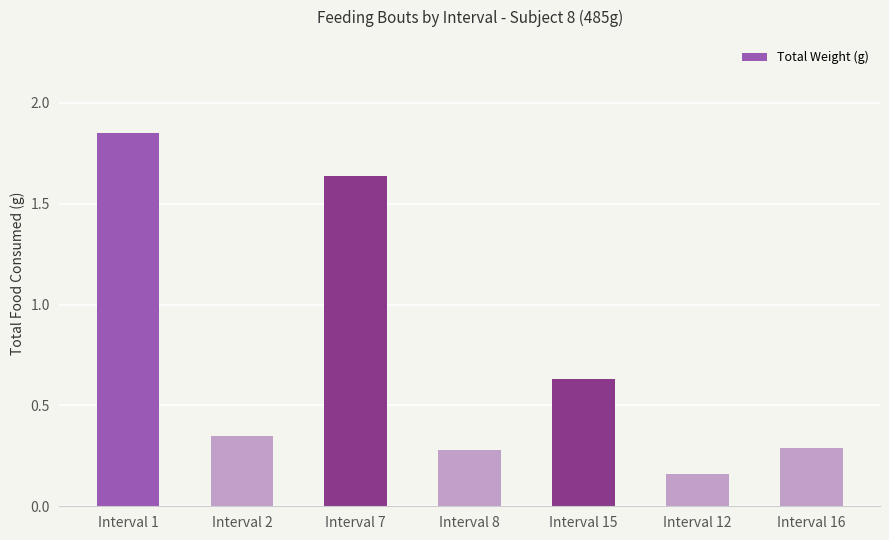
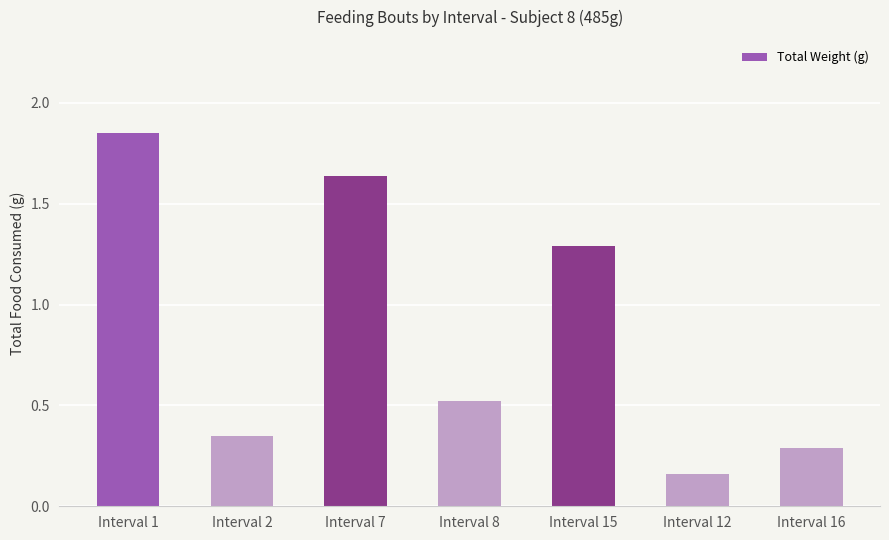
  {
    "Interval 1": 1.85,
    "Interval 2": 0.35,
    "Interval 7": 1.64,
-   "Interval 8": 0.28,
-   "Interval 15": 0.63,
+   "Interval 8": 0.52,
+   "Interval 15": 1.29,
    "Interval 12": 0.16,
    "Interval 16": 0.29
  }
